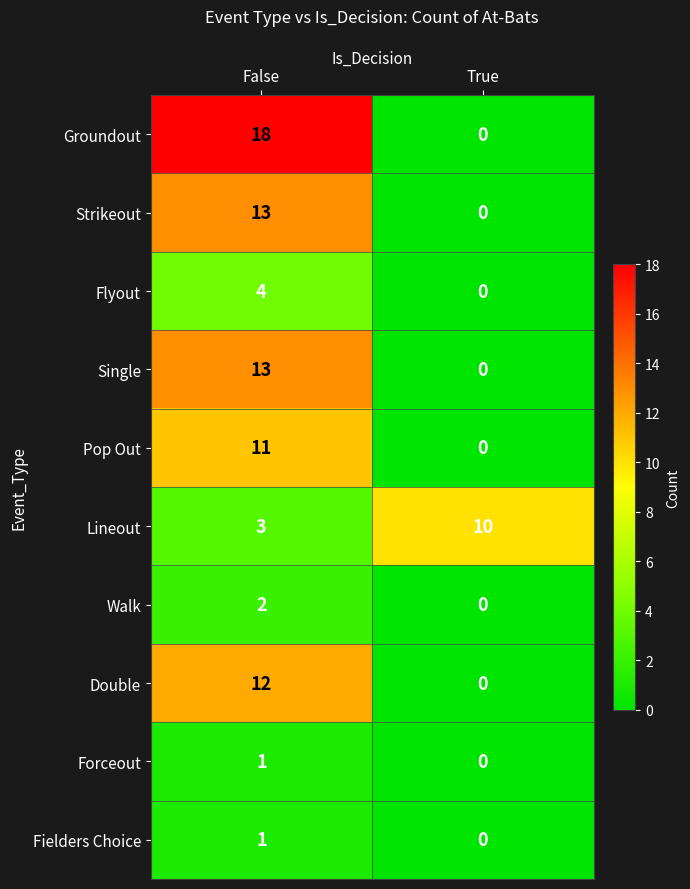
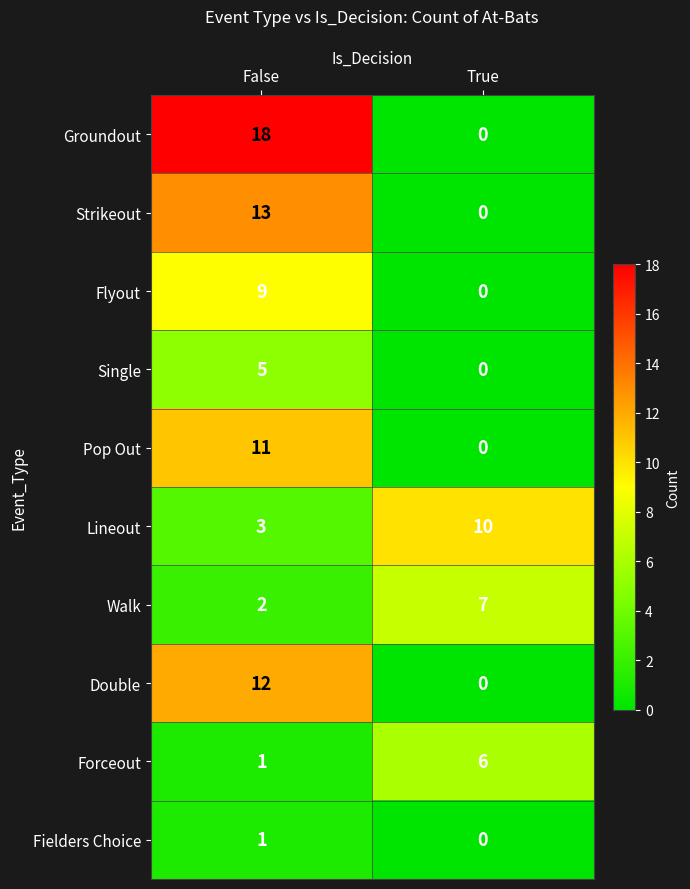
  {
    "Groundout": {
      "False": 18,
      "True": 0
    },
    "Strikeout": {
      "False": 13,
      "True": 0
    },
    "Flyout": {
-     "False": 4,
+     "False": 9,
      "True": 0
    },
    "Single": {
-     "False": 13,
+     "False": 5,
      "True": 0
    },
    "Pop Out": {
      "False": 11,
      "True": 0
    },
    "Lineout": {
      "False": 3,
      "True": 10
    },
    "Walk": {
      "False": 2,
-     "True": 0
+     "True": 7
    },
    "Double": {
      "False": 12,
      "True": 0
    },
    "Forceout": {
      "False": 1,
-     "True": 0
+     "True": 6
    },
    "Fielders Choice": {
      "False": 1,
      "True": 0
    }
  }
